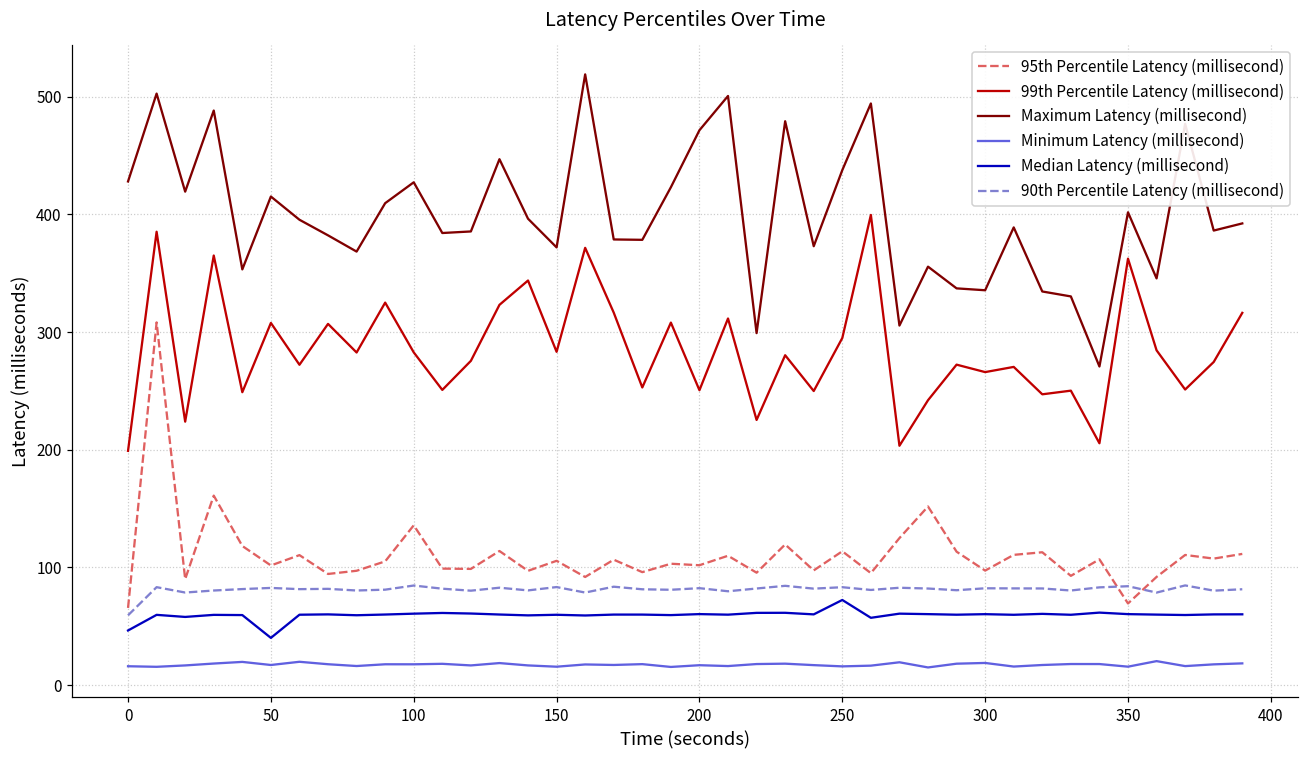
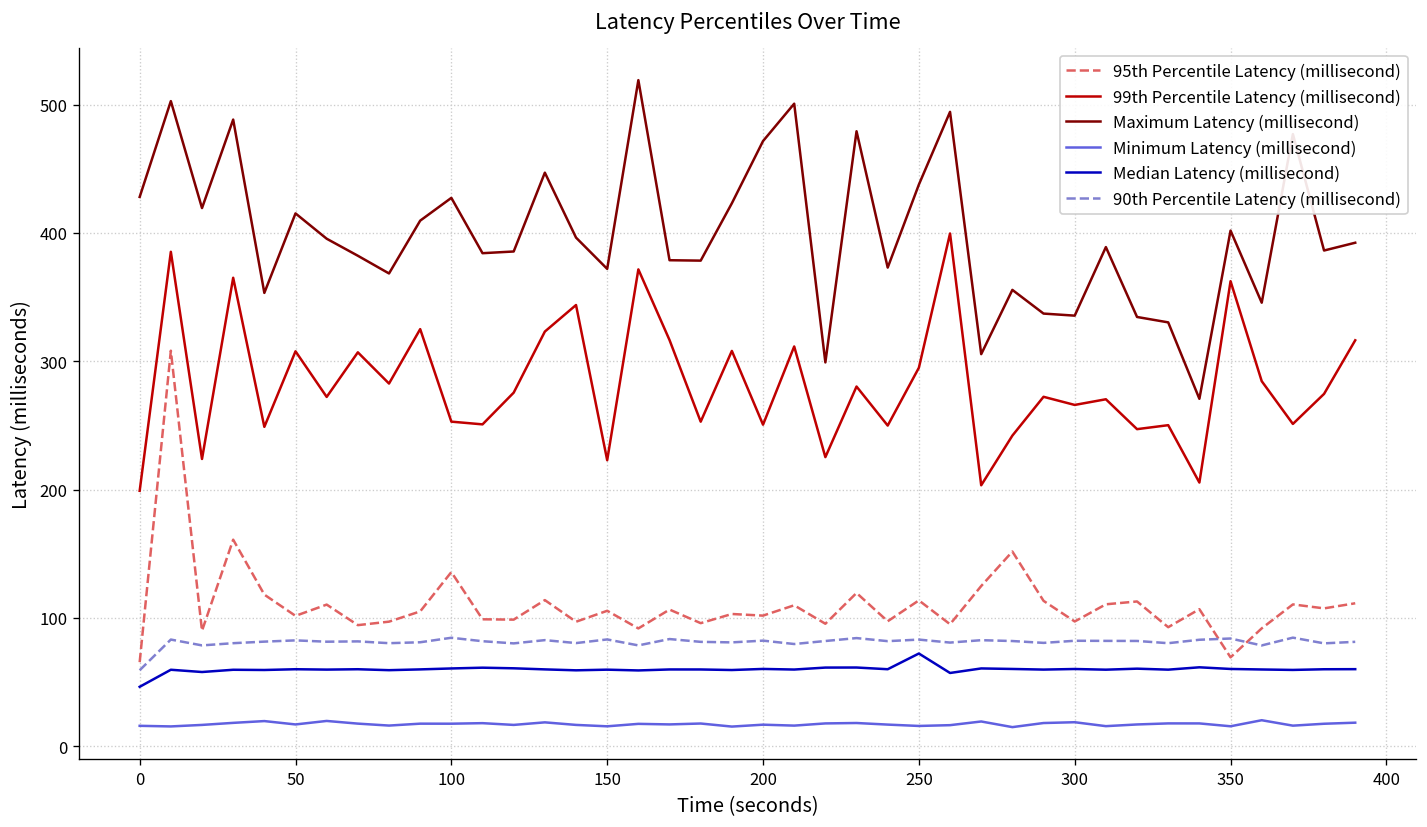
  {
    "95th Percentile Latency (millisecond)": {
      "0": 66,
      "50": 102,
      "100": 136,
      "150": 106,
      "200": 102,
      "250": 114,
      "300": 97,
      "350": 69
    },
    "99th Percentile Latency (millisecond)": {
      "0": 199,
      "50": 308,
-     "100": 283,
-     "150": 283,
+     "100": 253,
+     "150": 223,
      "200": 251,
      "250": 295,
      "300": 266,
      "350": 362
    },
    "Maximum Latency (millisecond)": {
      "0": 428,
      "50": 415,
      "100": 427,
      "150": 372,
      "200": 472,
      "250": 438,
      "300": 336,
      "350": 402
    },
    "Median Latency (millisecond)": {
      "0": 46,
-     "50": 40,
+     "50": 60,
      "100": 61,
      "150": 60,
      "200": 60,
      "250": 72,
      "300": 60,
      "350": 60
    }
  }
